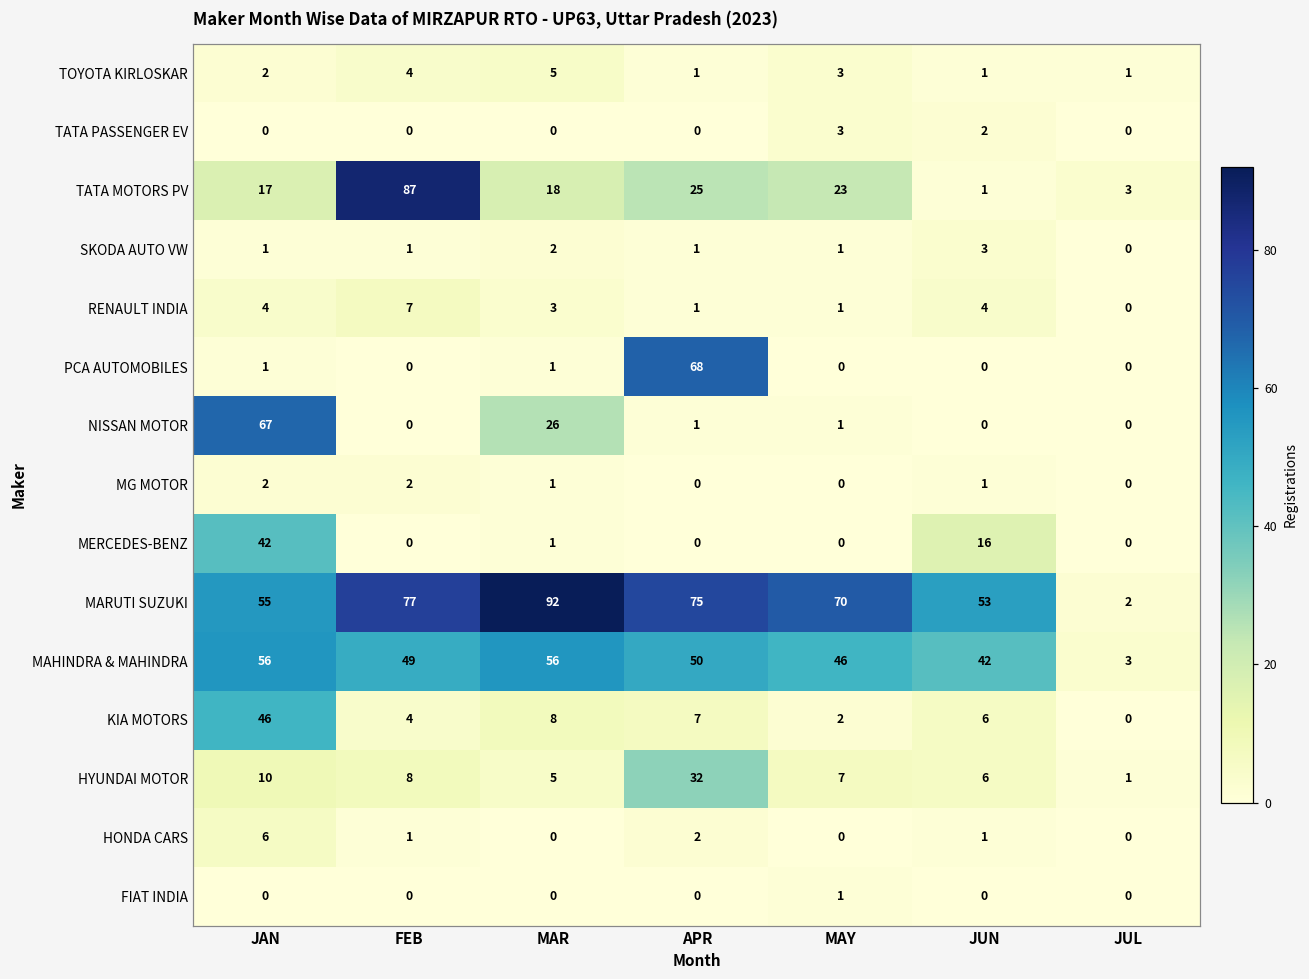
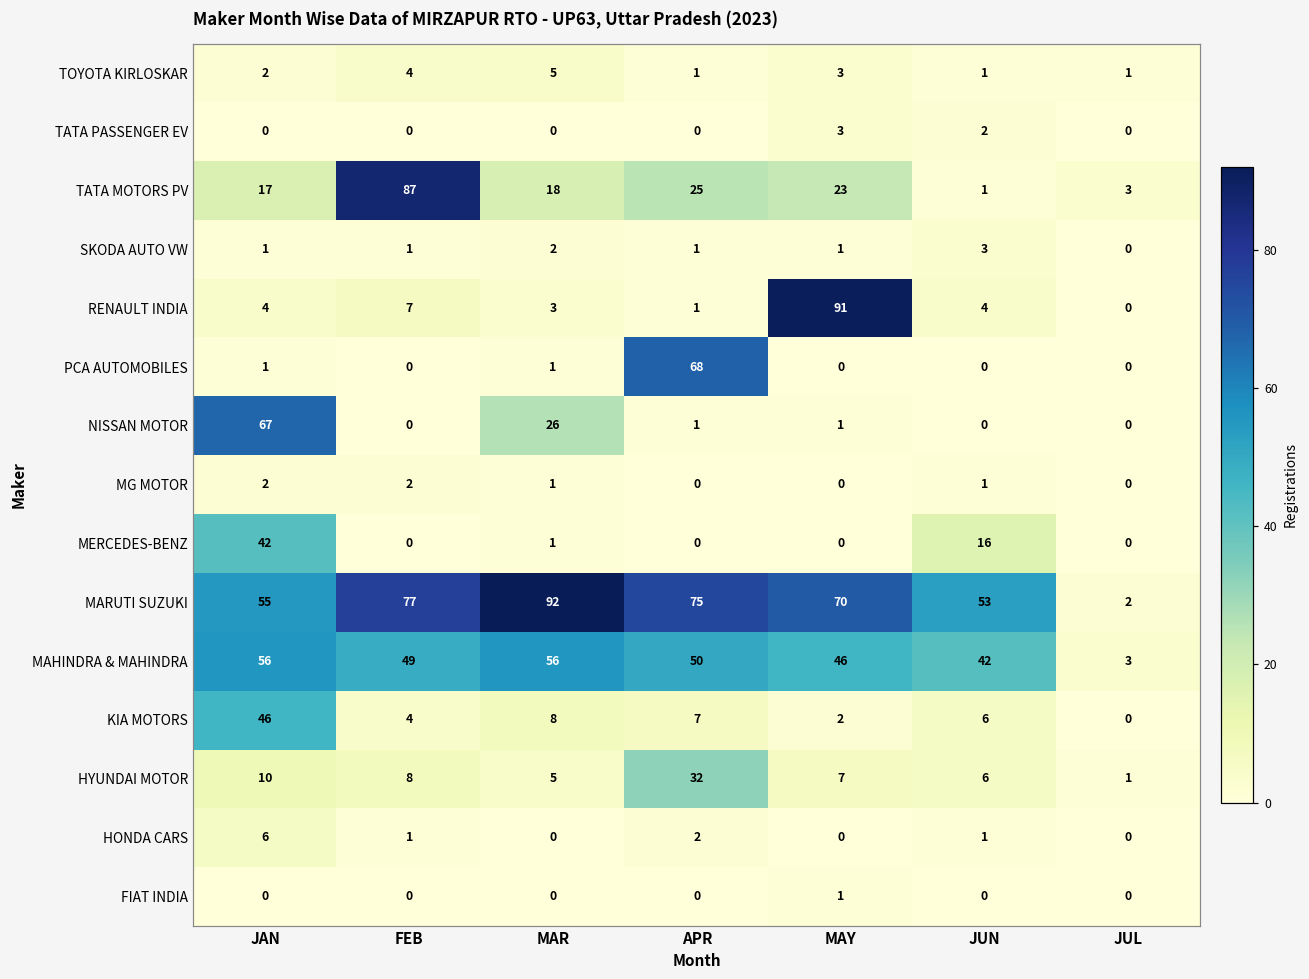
  {
    "TOYOTA KIRLOSKAR": {
      "JAN": 2,
      "FEB": 4,
      "MAR": 5,
      "APR": 1,
      "MAY": 3,
      "JUN": 1,
      "JUL": 1
    },
    "TATA PASSENGER EV": {
      "JAN": 0,
      "FEB": 0,
      "MAR": 0,
      "APR": 0,
      "MAY": 3,
      "JUN": 2,
      "JUL": 0
    },
    "TATA MOTORS PV": {
      "JAN": 17,
      "FEB": 87,
      "MAR": 18,
      "APR": 25,
      "MAY": 23,
      "JUN": 1,
      "JUL": 3
    },
    "SKODA AUTO VW": {
      "JAN": 1,
      "FEB": 1,
      "MAR": 2,
      "APR": 1,
      "MAY": 1,
      "JUN": 3,
      "JUL": 0
    },
    "RENAULT INDIA": {
      "JAN": 4,
      "FEB": 7,
      "MAR": 3,
      "APR": 1,
-     "MAY": 1,
+     "MAY": 91,
      "JUN": 4,
      "JUL": 0
    },
    "PCA AUTOMOBILES": {
      "JAN": 1,
      "FEB": 0,
      "MAR": 1,
      "APR": 68,
      "MAY": 0,
      "JUN": 0,
      "JUL": 0
    },
    "NISSAN MOTOR": {
      "JAN": 67,
      "FEB": 0,
      "MAR": 26,
      "APR": 1,
      "MAY": 1,
      "JUN": 0,
      "JUL": 0
    },
    "MG MOTOR": {
      "JAN": 2,
      "FEB": 2,
      "MAR": 1,
      "APR": 0,
      "MAY": 0,
      "JUN": 1,
      "JUL": 0
    },
    "MERCEDES-BENZ": {
      "JAN": 42,
      "FEB": 0,
      "MAR": 1,
      "APR": 0,
      "MAY": 0,
      "JUN": 16,
      "JUL": 0
    },
    "MARUTI SUZUKI": {
      "JAN": 55,
      "FEB": 77,
      "MAR": 92,
      "APR": 75,
      "MAY": 70,
      "JUN": 53,
      "JUL": 2
    },
    "MAHINDRA & MAHINDRA": {
      "JAN": 56,
      "FEB": 49,
      "MAR": 56,
      "APR": 50,
      "MAY": 46,
      "JUN": 42,
      "JUL": 3
    },
    "KIA MOTORS": {
      "JAN": 46,
      "FEB": 4,
      "MAR": 8,
      "APR": 7,
      "MAY": 2,
      "JUN": 6,
      "JUL": 0
    },
    "HYUNDAI MOTOR": {
      "JAN": 10,
      "FEB": 8,
      "MAR": 5,
      "APR": 32,
      "MAY": 7,
      "JUN": 6,
      "JUL": 1
    },
    "HONDA CARS": {
      "JAN": 6,
      "FEB": 1,
      "MAR": 0,
      "APR": 2,
      "MAY": 0,
      "JUN": 1,
      "JUL": 0
    },
    "FIAT INDIA": {
      "JAN": 0,
      "FEB": 0,
      "MAR": 0,
      "APR": 0,
      "MAY": 1,
      "JUN": 0,
      "JUL": 0
    }
  }
